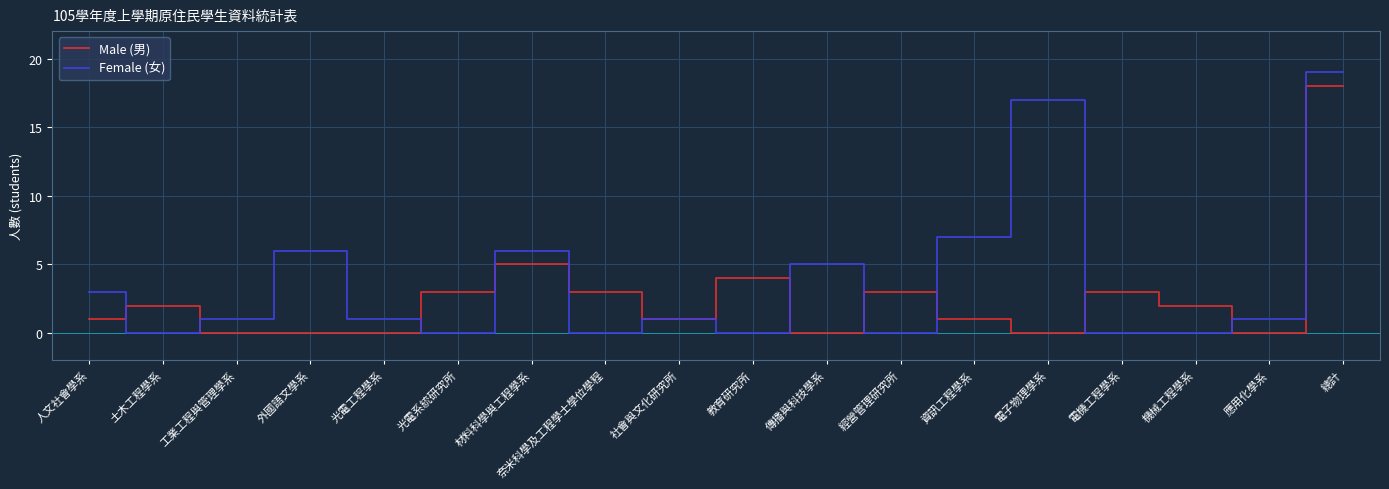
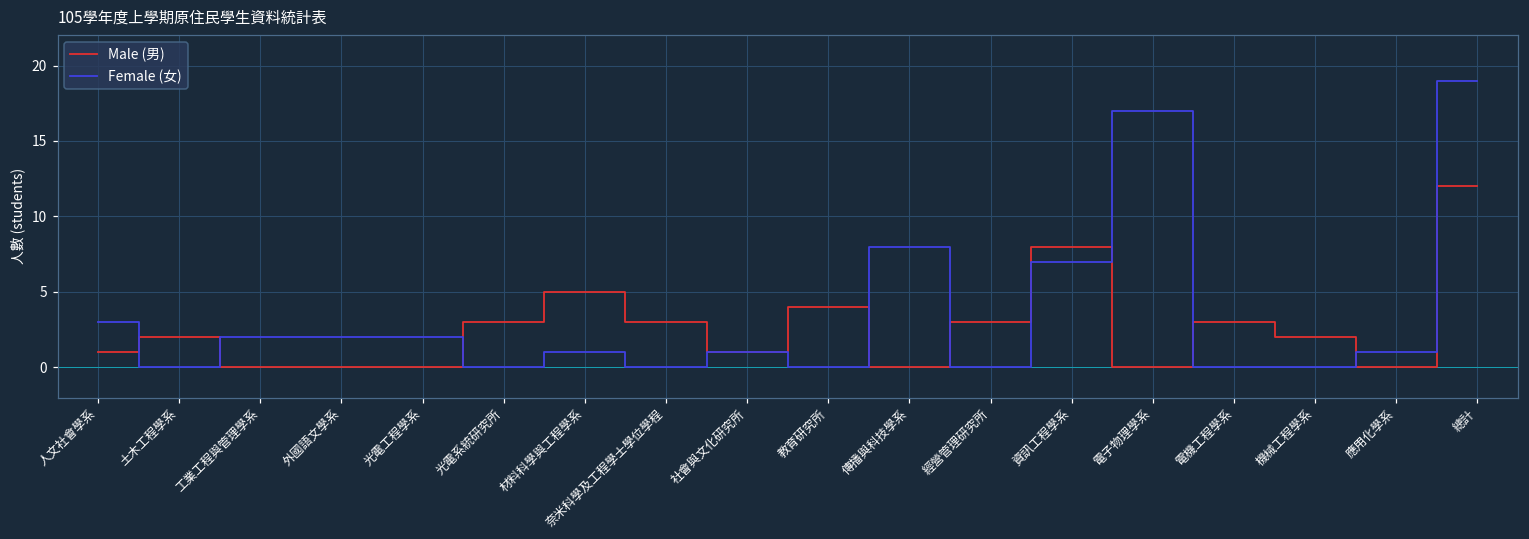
  {
    "Male (男)": {
      "人文社會學系": 1,
      "土木工程學系": 2,
      "工業工程與管理學系": 0,
      "外國語文學系": 0,
      "光電工程學系": 0,
      "光電系統研究所": 3,
      "材料科學與工程學系": 5,
      "奈米科學及工程學士學位學程": 3,
      "教育研究所": 4,
      "傳播與科技學系": 0,
      "經營管理研究所": 3,
-     "資訊工程學系": 1,
+     "資訊工程學系": 8,
      "電子物理學系": 0,
      "電機工程學系": 3,
      "機械工程學系": 2,
      "應用化學系": 0,
-     "總計": 18
+     "總計": 12
    },
    "Female (女)": {
      "人文社會學系": 3,
      "土木工程學系": 0,
-     "工業工程與管理學系": 1,
-     "外國語文學系": 6,
-     "光電工程學系": 1,
+     "工業工程與管理學系": 2,
+     "外國語文學系": 2,
+     "光電工程學系": 2,
      "光電系統研究所": 0,
-     "材料科學與工程學系": 6,
+     "材料科學與工程學系": 1,
      "奈米科學及工程學士學位學程": 0,
      "教育研究所": 0,
-     "傳播與科技學系": 5,
+     "傳播與科技學系": 8,
      "經營管理研究所": 0,
      "資訊工程學系": 7,
      "電子物理學系": 17,
      "電機工程學系": 0,
      "機械工程學系": 0,
      "應用化學系": 1,
      "總計": 19
    }
  }
